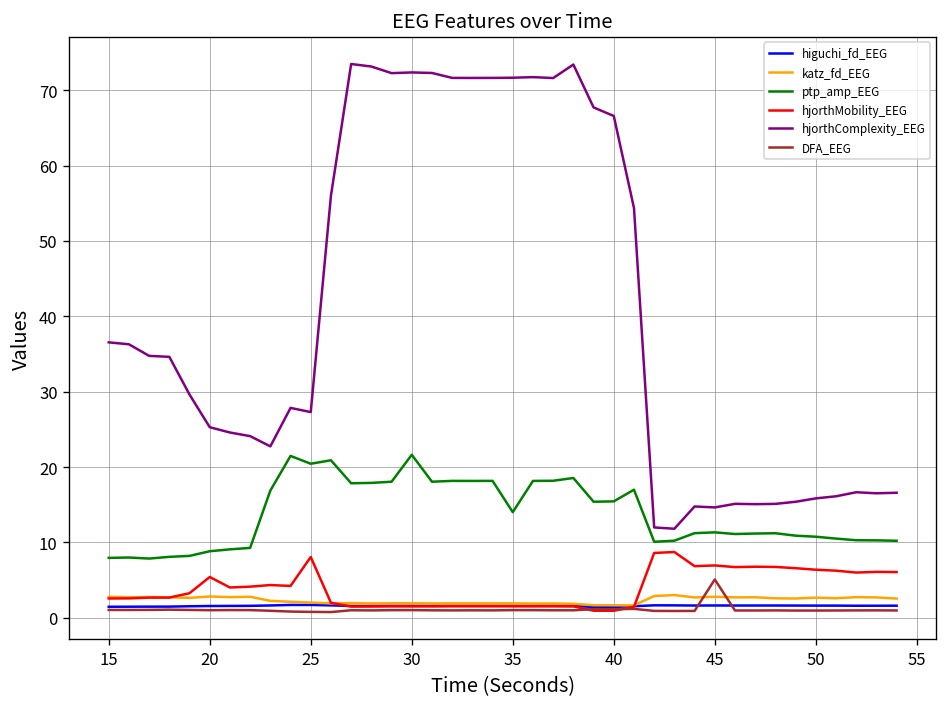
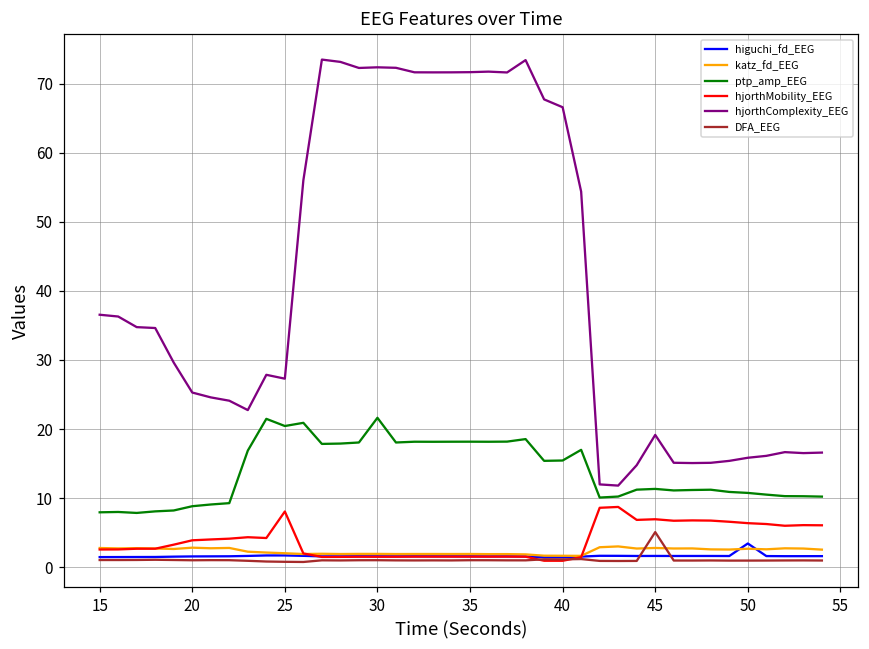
  {
    "higuchi_fd_EEG": {
      "15": 1,
      "20": 2,
      "45": 2,
-     "50": 2
+     "50": 3
    },
    "katz_fd_EEG": {
      "20": 3,
      "45": 3,
      "50": 3
    },
    "ptp_amp_EEG": {
      "15": 8,
      "20": 9,
      "25": 20,
      "30": 22,
-     "35": 14,
+     "35": 18,
      "40": 15,
      "45": 11,
      "50": 11
    },
    "hjorthMobility_EEG": {
-     "20": 5,
+     "20": 4,
      "25": 8,
      "45": 7,
      "50": 6
    },
    "hjorthComplexity_EEG": {
      "15": 37,
      "20": 25,
      "25": 27,
      "30": 72,
      "35": 72,
      "40": 67,
-     "45": 15,
+     "45": 19,
      "50": 16
    },
    "DFA_EEG": {
      "15": 1,
      "20": 1,
      "25": 1,
      "30": 1,
      "35": 1,
      "45": 5,
      "50": 1
    }
  }
